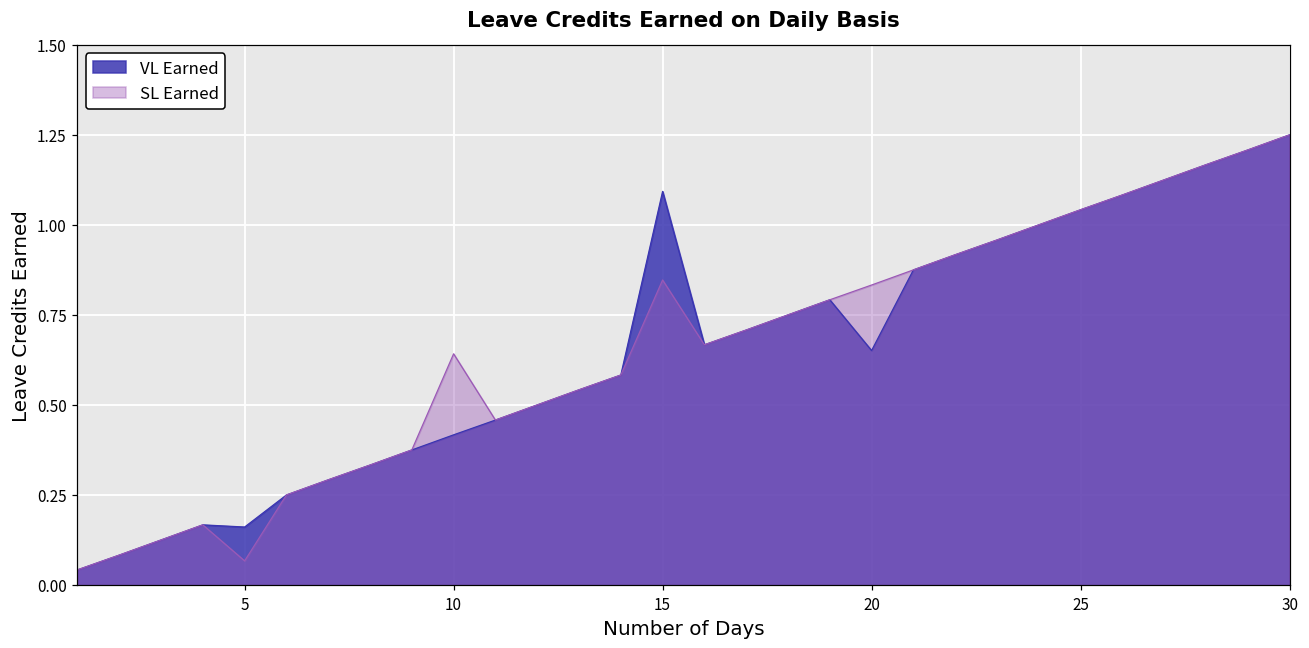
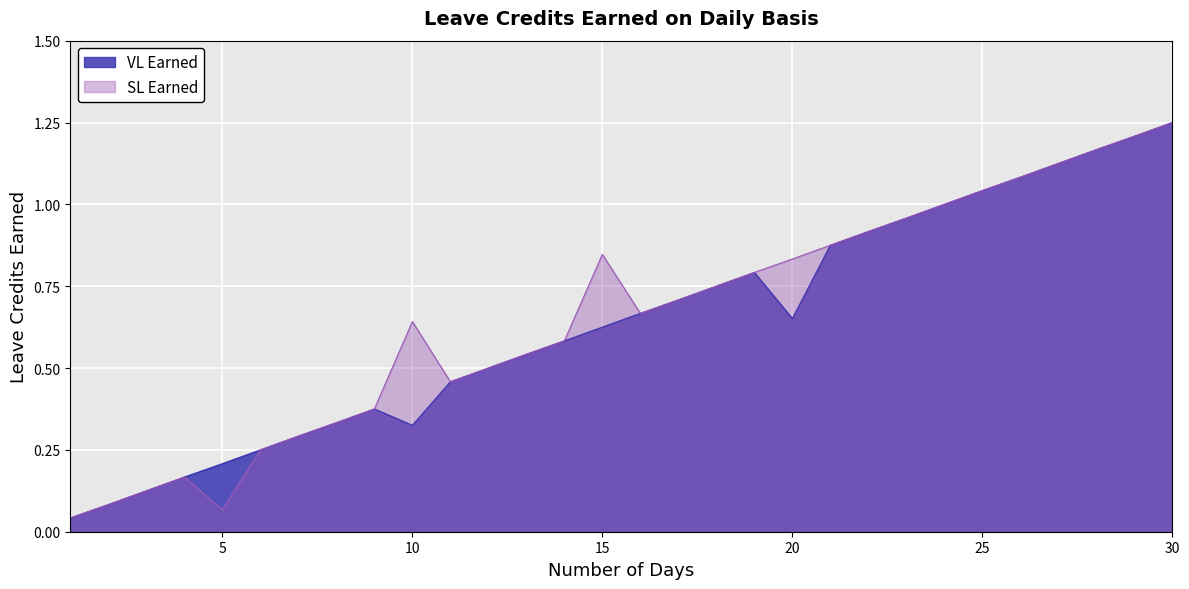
  {
    "VL Earned": {
-     "5": 0.16,
-     "10": 0.42,
-     "15": 1.09,
+     "5": 0.21,
+     "10": 0.33,
+     "15": 0.63,
      "20": 0.65
    },
    "SL Earned": {
      "5": 0.07,
      "10": 0.64,
      "15": 0.85,
      "20": 0.83
    }
  }
